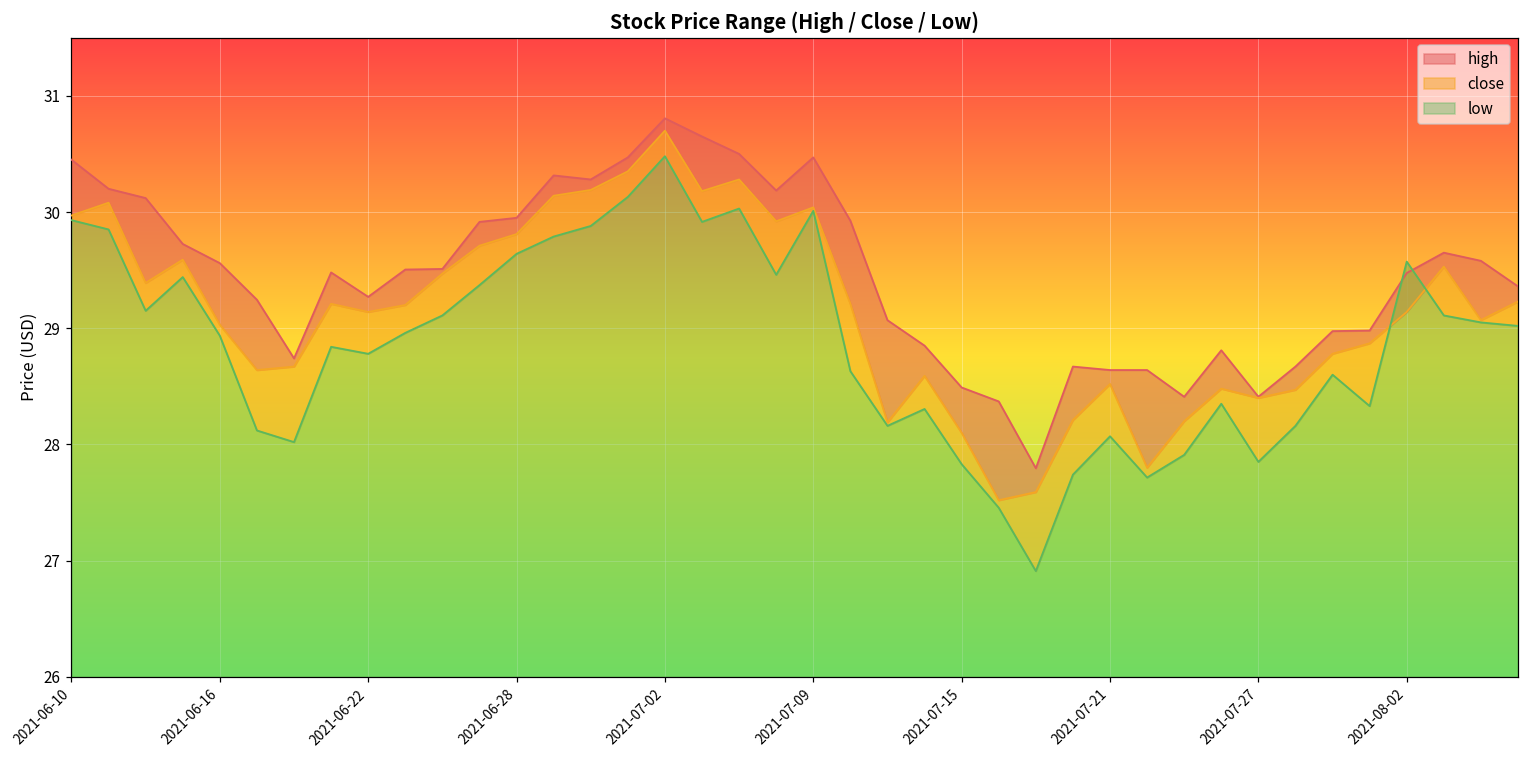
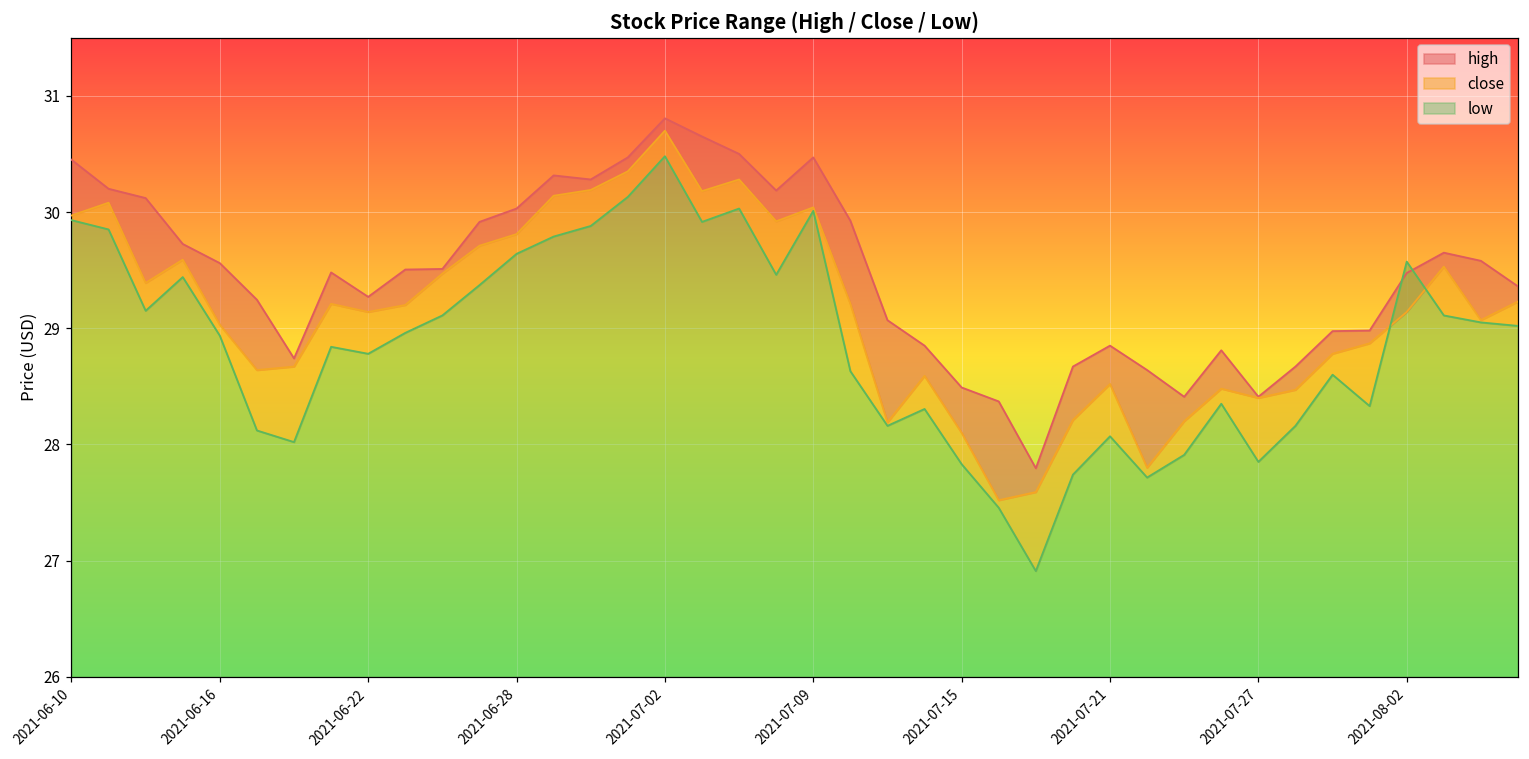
  {
    "high": {
      "2021-06-10": 30.45,
      "2021-06-16": 29.56,
      "2021-06-22": 29.27,
-     "2021-06-28": 29.95,
+     "2021-06-28": 30.03,
      "2021-07-02": 30.81,
      "2021-07-09": 30.47,
      "2021-07-15": 28.49,
-     "2021-07-21": 28.64,
+     "2021-07-21": 28.85,
      "2021-08-02": 29.48
    },
    "low": {
      "2021-06-10": 29.93,
      "2021-06-16": 28.94,
      "2021-06-22": 28.78,
      "2021-06-28": 29.64,
      "2021-07-02": 30.48,
      "2021-07-09": 30.01,
      "2021-07-15": 27.83,
      "2021-07-21": 28.07,
      "2021-07-27": 27.85
    }
  }
